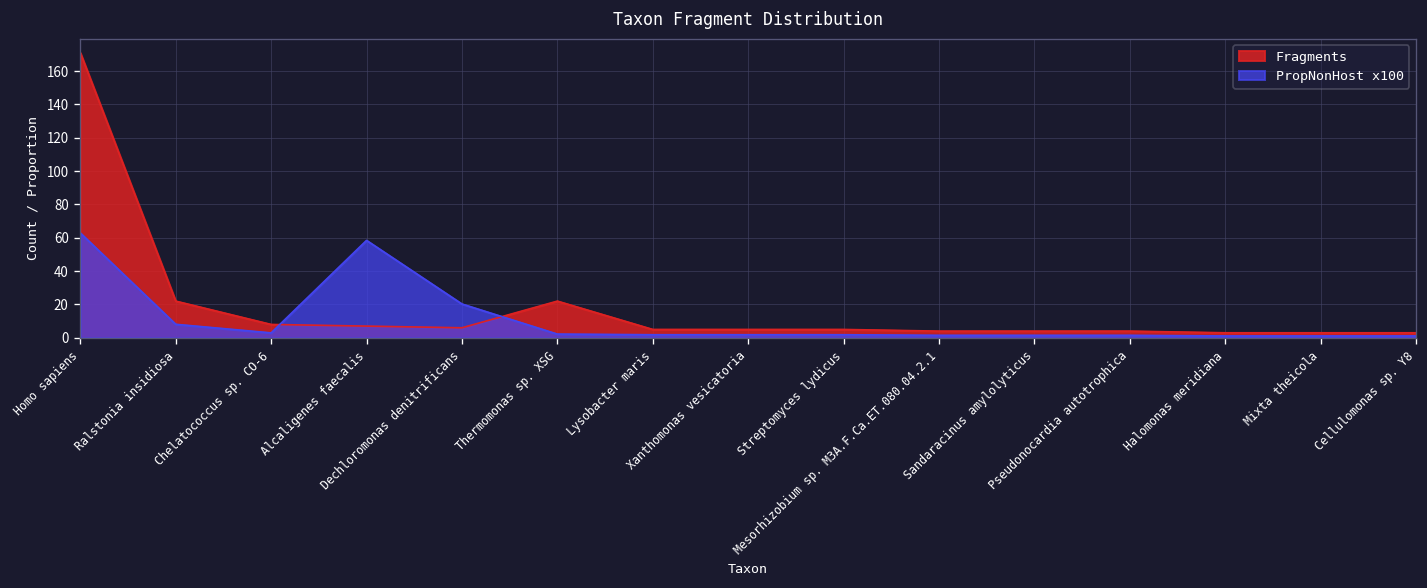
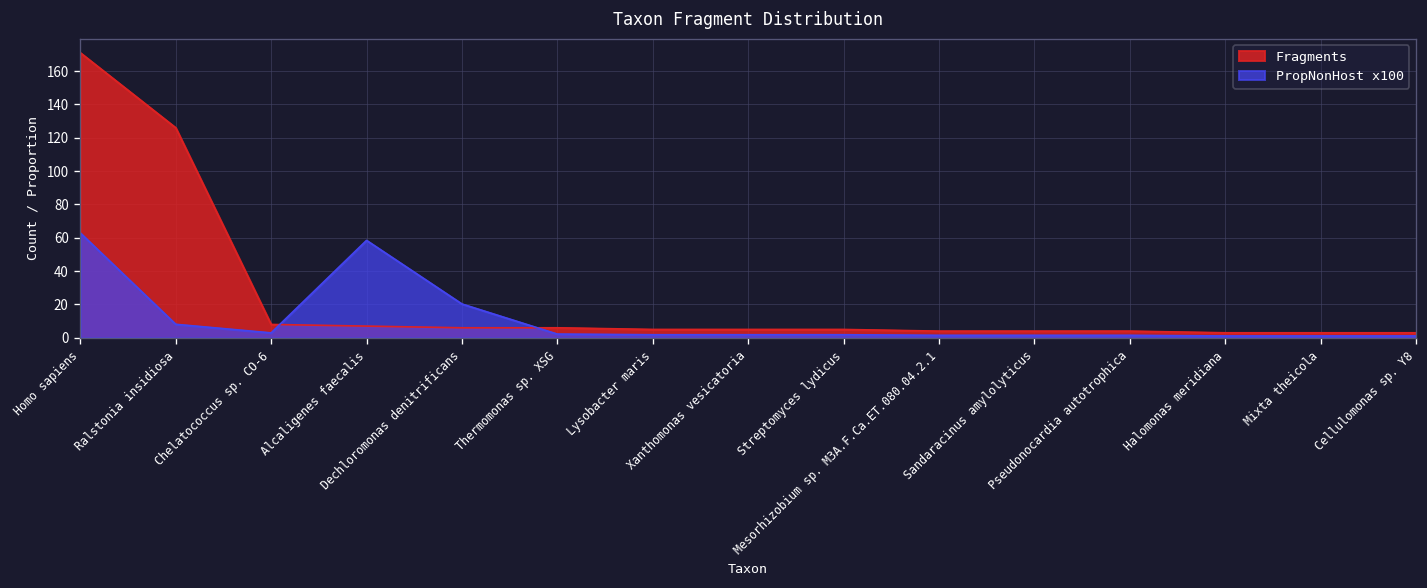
  {
    "Fragments": {
      "Homo sapiens": 171,
-     "Ralstonia insidiosa": 22,
+     "Ralstonia insidiosa": 126,
      "Chelatococcus sp. CO-6": 8,
      "Alcaligenes faecalis": 7,
      "Dechloromonas denitrificans": 6,
-     "Thermomonas sp. XSG": 22,
+     "Thermomonas sp. XSG": 6,
      "Lysobacter maris": 5,
      "Xanthomonas vesicatoria": 5,
      "Streptomyces lydicus": 5,
      "Mesorhizobium sp. M3A.F.Ca.ET.080.04.2.1": 4,
      "Sandaracinus amylolyticus": 4,
      "Pseudonocardia autotrophica": 4,
      "Halomonas meridiana": 3,
      "Mixta theicola": 3,
      "Cellulomonas sp. Y8": 3
    },
    "PropNonHost x100": {
      "Homo sapiens": 63,
      "Ralstonia insidiosa": 8,
      "Chelatococcus sp. CO-6": 3,
      "Alcaligenes faecalis": 58,
      "Dechloromonas denitrificans": 20,
      "Thermomonas sp. XSG": 2,
      "Lysobacter maris": 2,
      "Xanthomonas vesicatoria": 2,
      "Streptomyces lydicus": 2,
      "Mesorhizobium sp. M3A.F.Ca.ET.080.04.2.1": 1,
      "Sandaracinus amylolyticus": 1,
      "Pseudonocardia autotrophica": 1,
      "Halomonas meridiana": 1,
      "Mixta theicola": 1,
      "Cellulomonas sp. Y8": 1
    }
  }
